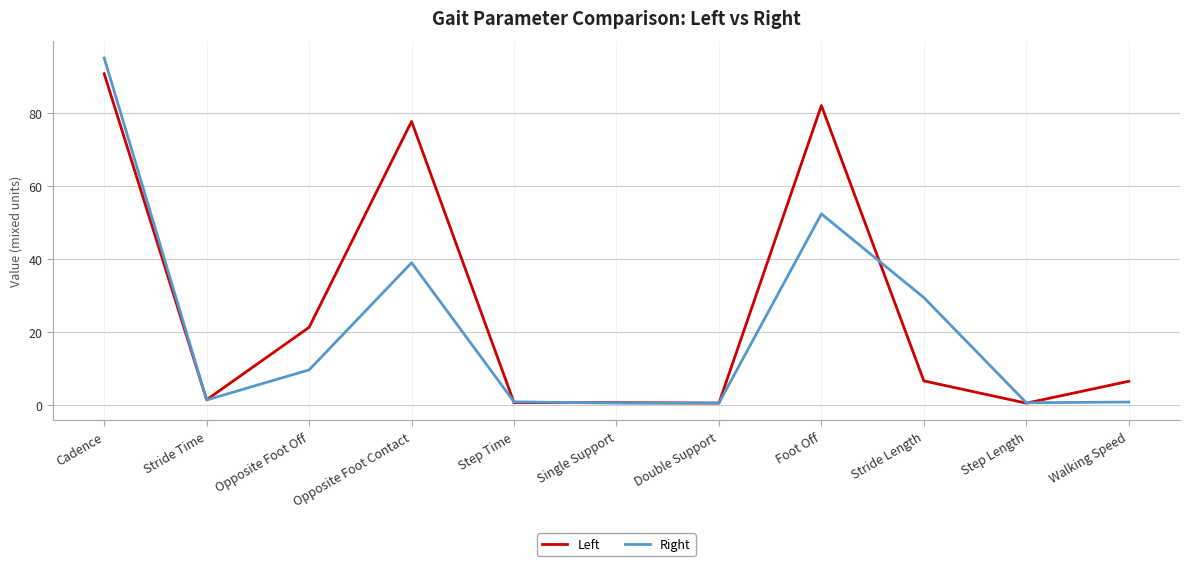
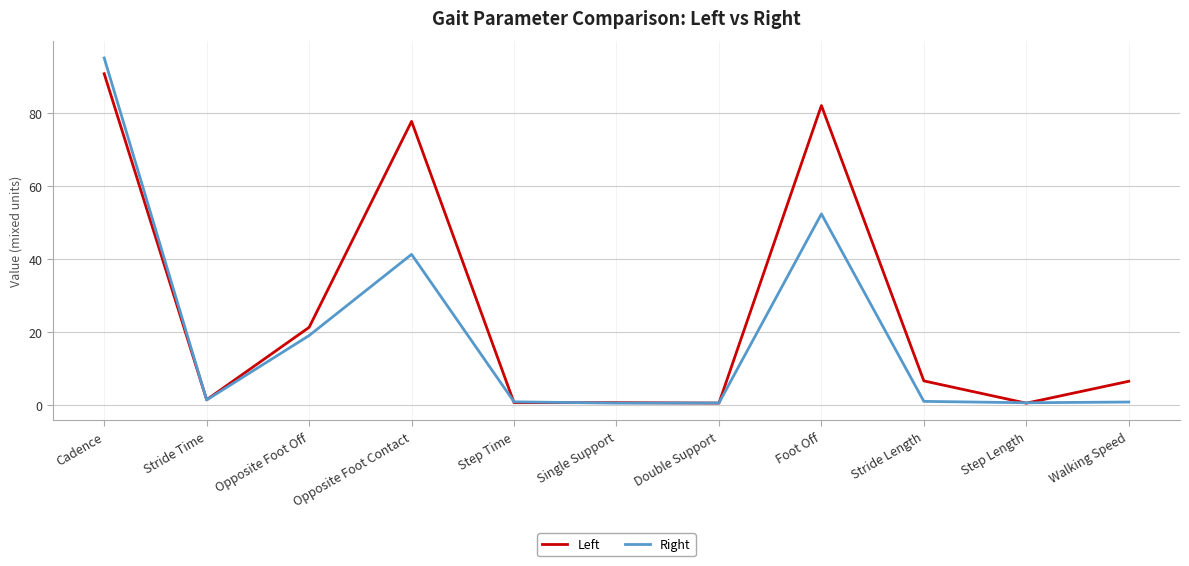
  {
    "Left": {
      "Cadence": 91,
      "Opposite Foot Off": 21,
      "Opposite Foot Contact": 78,
      "Foot Off": 82,
      "Stride Length": 6,
      "Walking Speed": 6
    },
    "Right": {
      "Cadence": 95,
-     "Opposite Foot Off": 10,
-     "Opposite Foot Contact": 39,
+     "Opposite Foot Off": 19,
+     "Opposite Foot Contact": 41,
      "Foot Off": 52,
-     "Stride Length": 29,
+     "Stride Length": 1,
      "Walking Speed": 1
    }
  }
